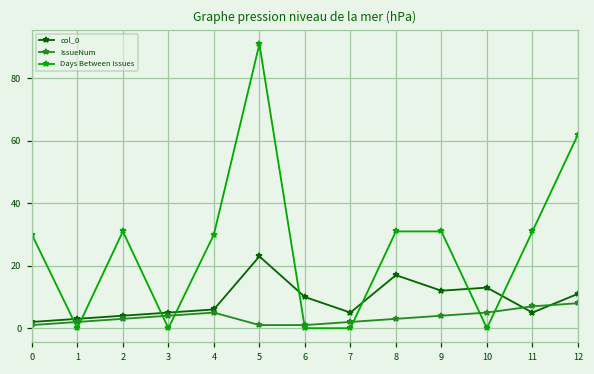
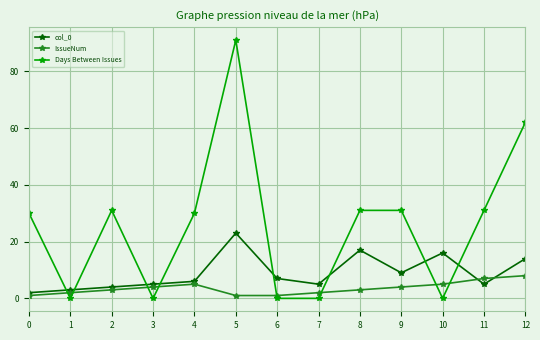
  {
    "col_0": {
      "0": 2,
      "1": 3,
      "2": 4,
      "3": 5,
      "4": 6,
      "5": 23,
-     "6": 10,
+     "6": 7,
      "7": 5,
      "8": 17,
-     "9": 12,
-     "10": 13,
+     "9": 9,
+     "10": 16,
      "11": 5,
-     "12": 11
+     "12": 14
    }
  }
